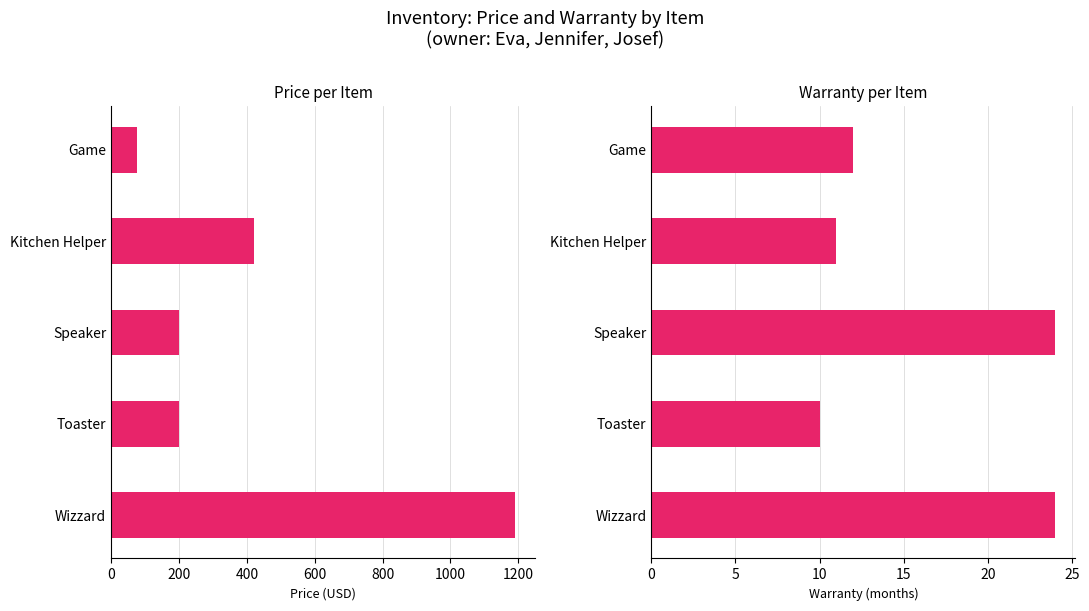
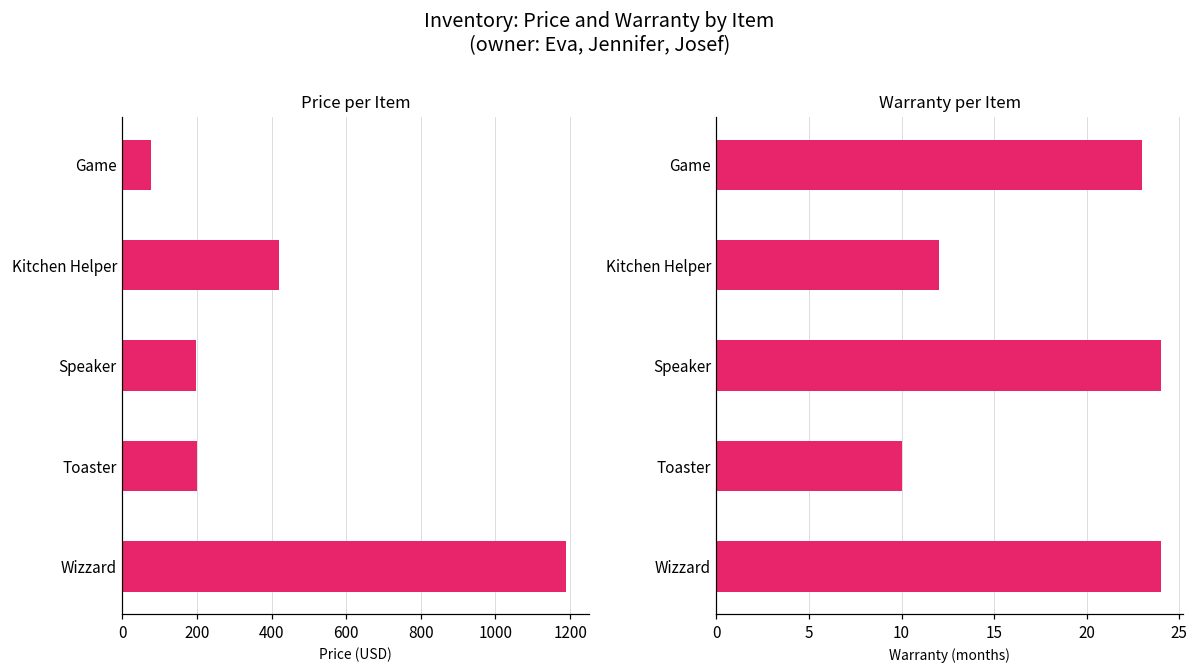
  {
    "Price per Item": {
      "Game": 80,
      "Kitchen Helper": 420,
      "Speaker": 200,
      "Toaster": 200,
      "Wizzard": 1190
    },
    "Warranty per Item": {
-     "Game": 12,
-     "Kitchen Helper": 11,
+     "Game": 23,
+     "Kitchen Helper": 12,
      "Speaker": 24,
      "Toaster": 10,
      "Wizzard": 24
    }
  }
